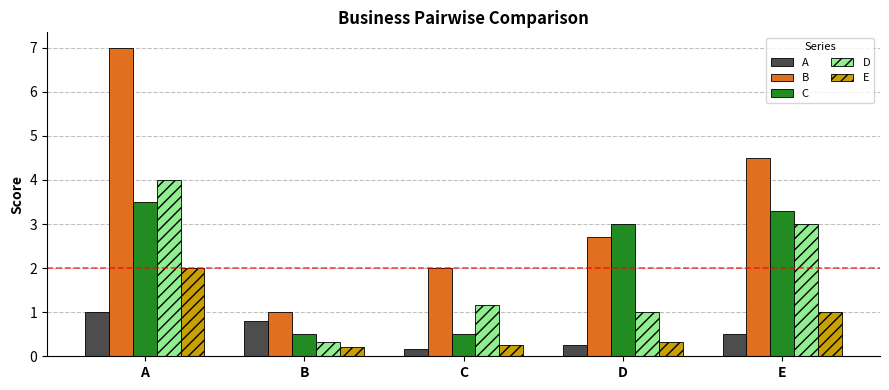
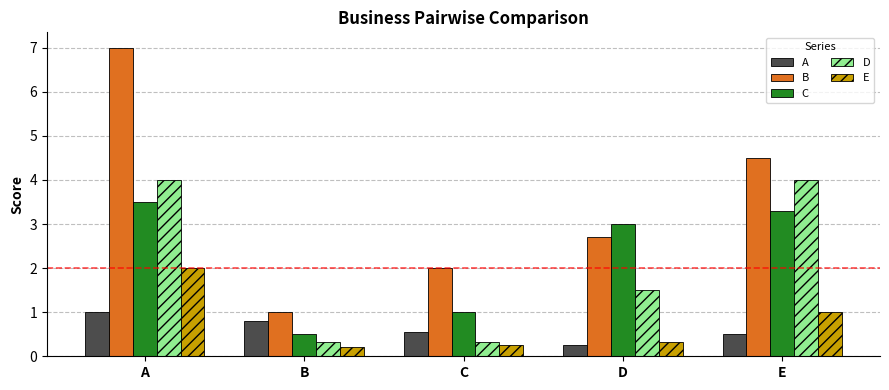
  {
    "A": {
      "A": 1.0,
      "B": 0.8,
-     "C": 0.2,
+     "C": 0.6,
      "D": 0.3,
      "E": 0.5
    },
    "B": {
      "A": 7.0,
      "B": 1.0,
      "C": 2.0,
      "D": 2.7,
      "E": 4.5
    },
    "C": {
      "A": 3.5,
      "B": 0.5,
-     "C": 0.5,
+     "C": 1.0,
      "D": 3.0,
      "E": 3.3
    },
    "D": {
      "A": 4.0,
      "B": 0.3,
-     "C": 1.2,
-     "D": 1.0,
-     "E": 3
+     "C": 0.3,
+     "D": 1.5,
+     "E": 4
    },
    "E": {
      "A": 2.0,
      "B": 0.2,
      "C": 0.3,
      "D": 0.3,
      "E": 1.0
    }
  }
